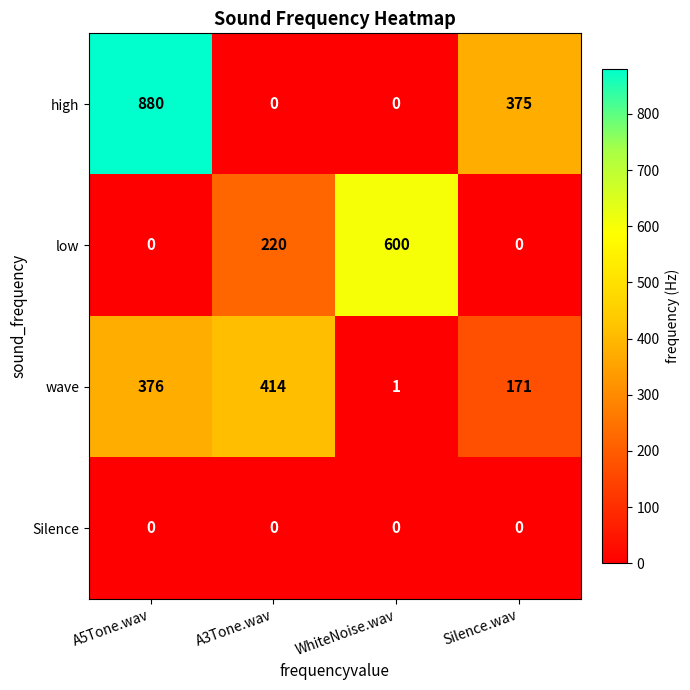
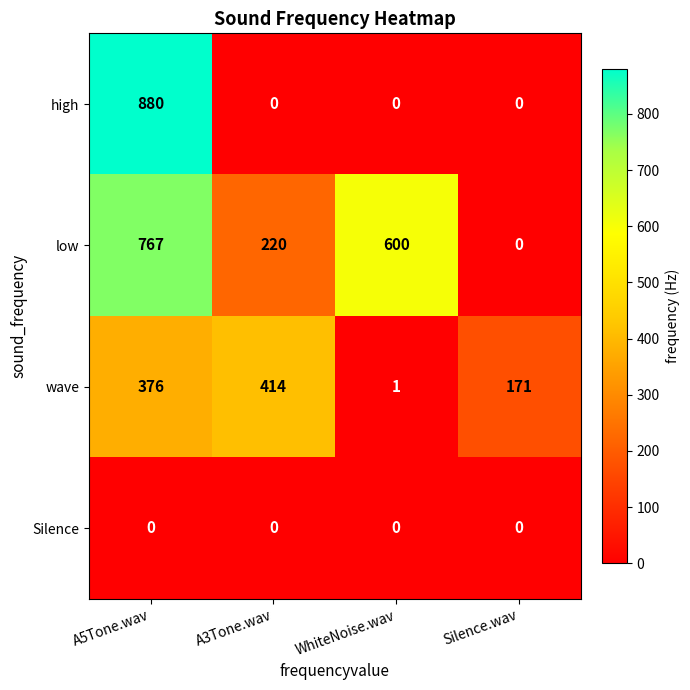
  {
    "high": {
      "A5Tone.wav": 880,
      "A3Tone.wav": 0,
      "WhiteNoise.wav": 0,
-     "Silence.wav": 375
+     "Silence.wav": 0
    },
    "low": {
-     "A5Tone.wav": 0,
+     "A5Tone.wav": 767,
      "A3Tone.wav": 220,
      "WhiteNoise.wav": 600,
      "Silence.wav": 0
    },
    "wave": {
      "A5Tone.wav": 376,
      "A3Tone.wav": 414,
      "WhiteNoise.wav": 1,
      "Silence.wav": 171
    },
    "Silence": {
      "A5Tone.wav": 0,
      "A3Tone.wav": 0,
      "WhiteNoise.wav": 0,
      "Silence.wav": 0
    }
  }
